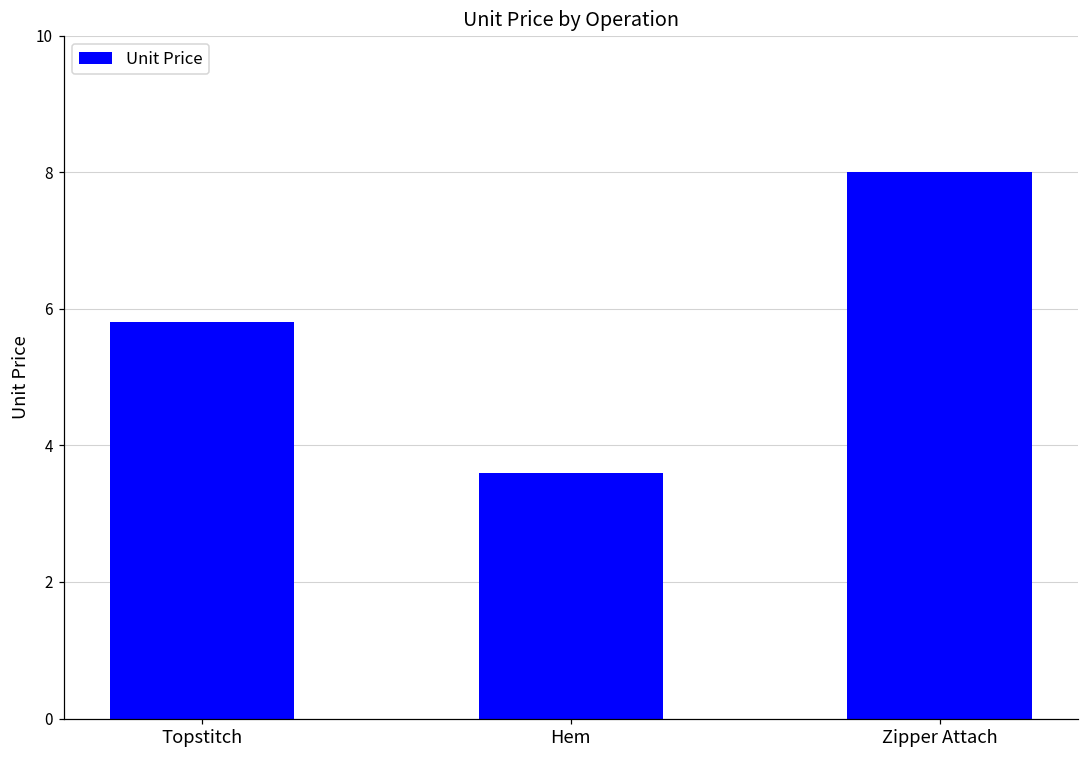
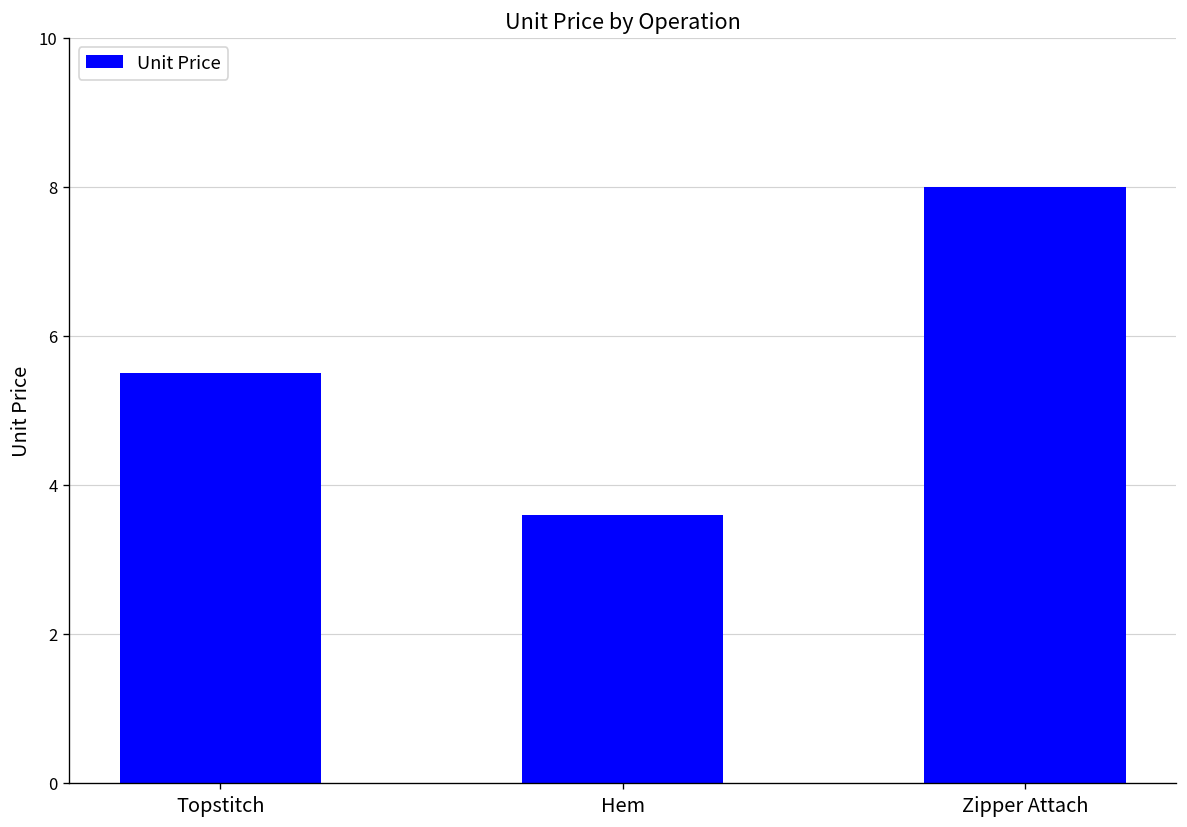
  {
-   "Topstitch": 5.8,
+   "Topstitch": 5.5,
    "Hem": 3.6,
    "Zipper Attach": 8.0
  }
